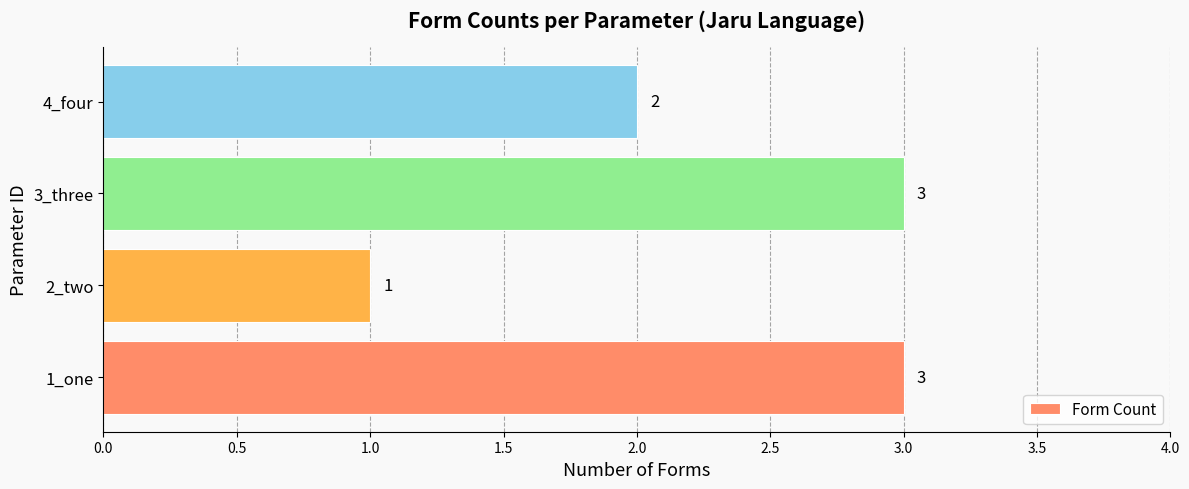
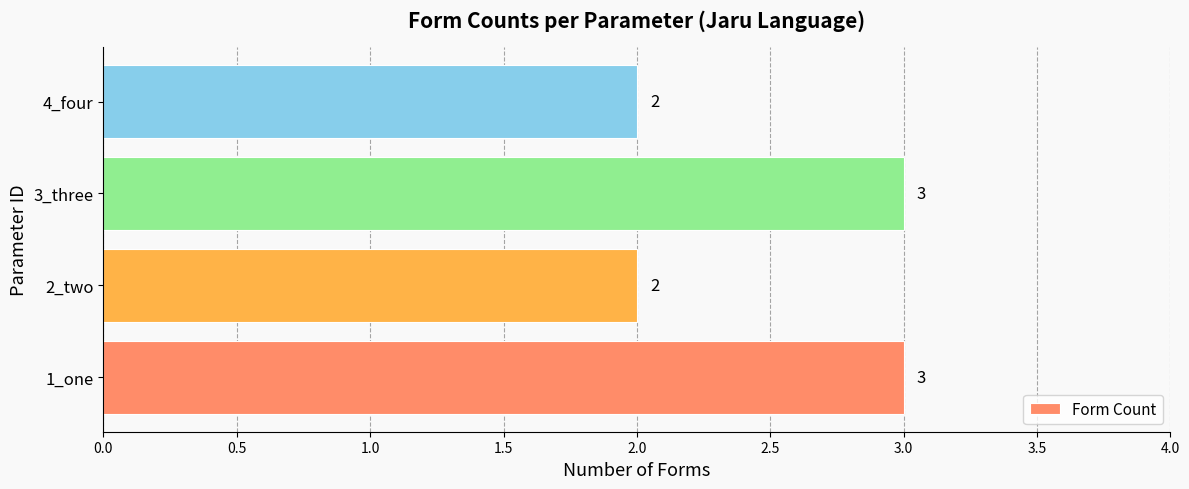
  {
    "4_four": 2,
    "3_three": 3,
-   "2_two": 1,
+   "2_two": 2,
    "1_one": 3
  }
